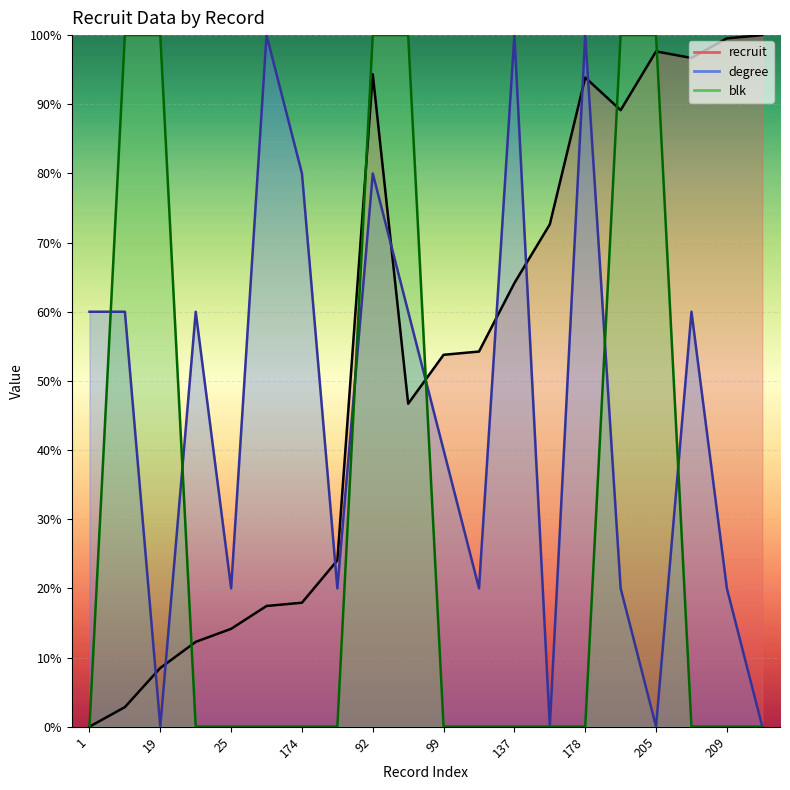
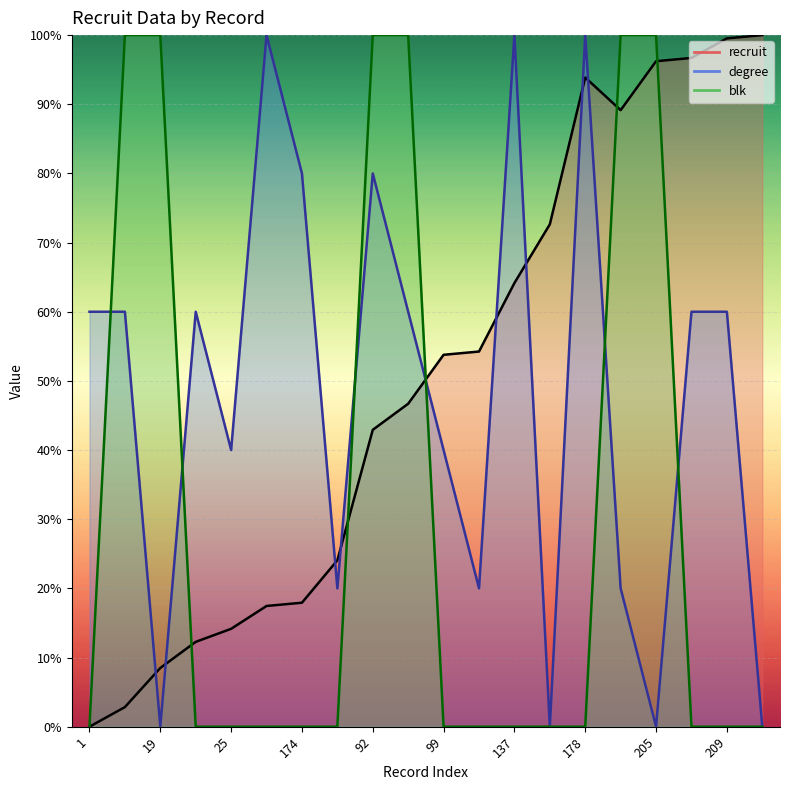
  {
    "recruit": {
      "25": "14%",
      "174": "18%",
-     "92": "94%",
+     "92": "43%",
      "99": "54%",
      "137": "64%",
      "178": "94%",
-     "205": "98%",
+     "205": "96%",
      "209": "100%"
    },
    "degree": {
-     "25": "20%",
+     "25": "40%",
      "174": "80%",
      "92": "80%",
      "99": "40%",
      "137": "100%",
      "178": "100%",
      "205": "0%",
-     "209": "20%"
+     "209": "60%"
    },
    "blk": {
      "25": "0%",
      "174": "0%",
      "92": "100%",
      "99": "0%",
      "137": "0%",
      "178": "0%",
      "205": "100%",
      "209": "0%"
    }
  }
